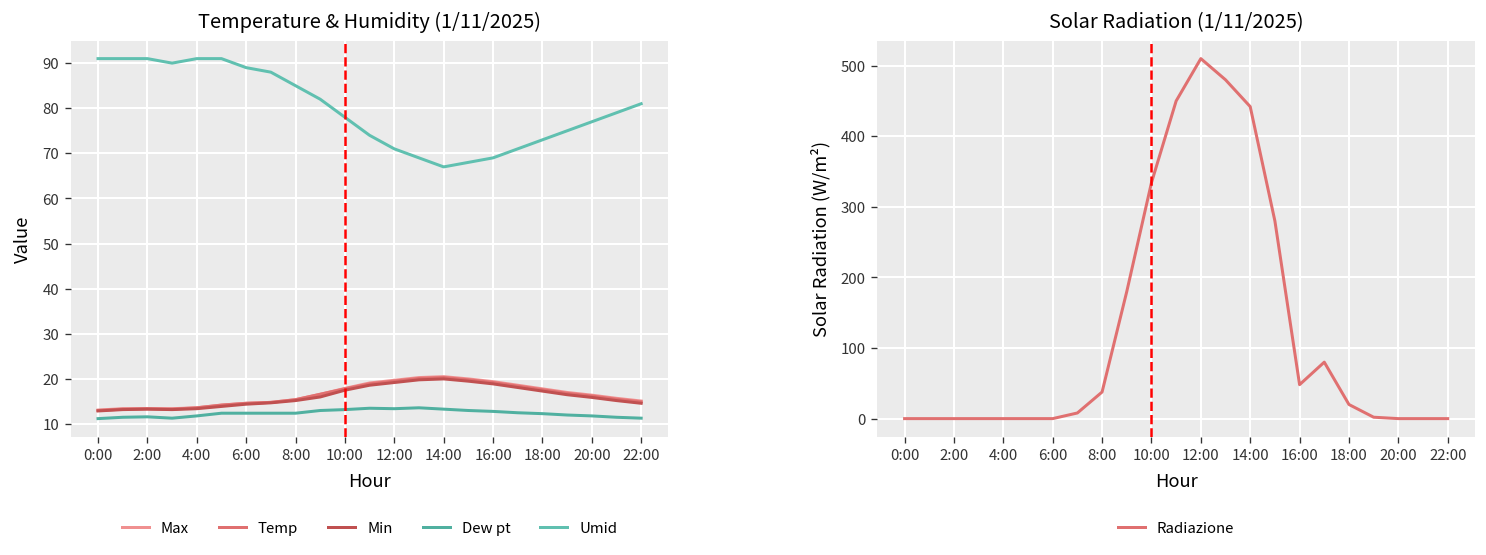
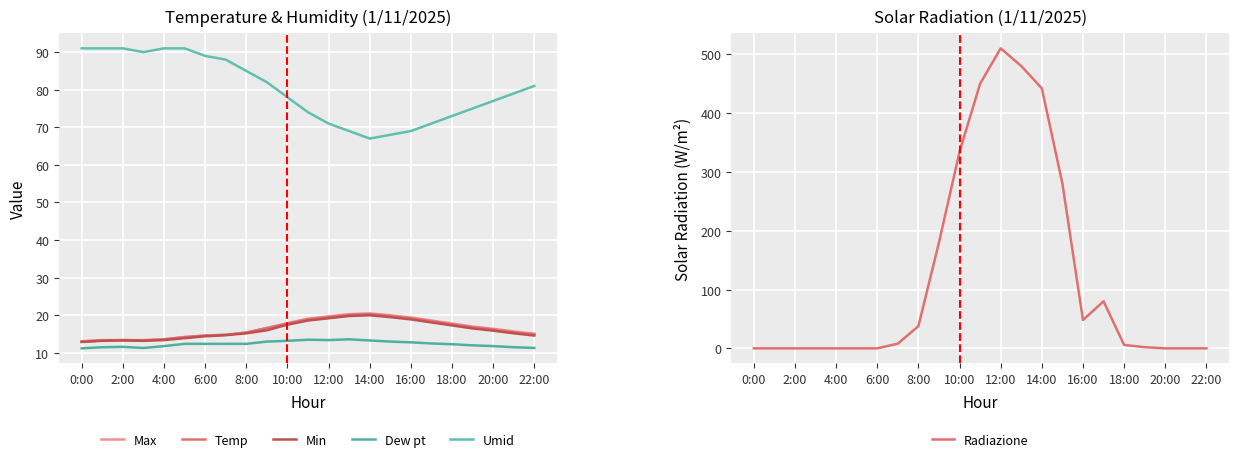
  {
    "Solar Radiation (1/11/2025)": {
      "0:00": 0,
      "2:00": 0,
      "4:00": 0,
      "6:00": 0,
      "8:00": 40,
      "10:00": 330,
      "12:00": 510,
      "14:00": 440,
      "16:00": 50,
-     "18:00": 20,
+     "18:00": 10,
      "20:00": 0,
      "22:00": 0
    }
  }
